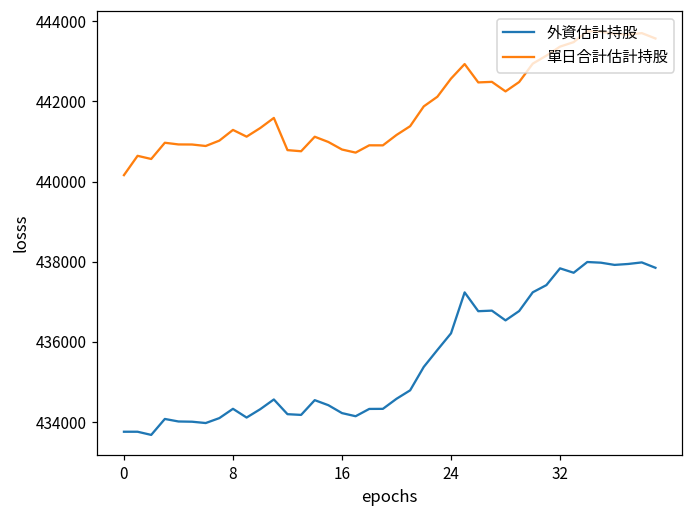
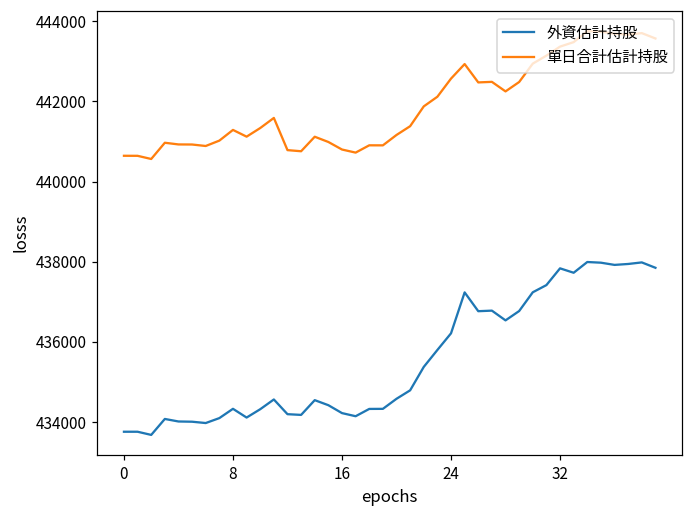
  {
    "外資估計持股": {
      "0": 433800,
      "8": 434300,
      "16": 434200,
      "24": 436200,
      "32": 437800
    },
    "單日合計估計持股": {
-     "0": 440200,
+     "0": 440600,
      "8": 441300,
      "16": 440800,
      "24": 442600
    }
  }
